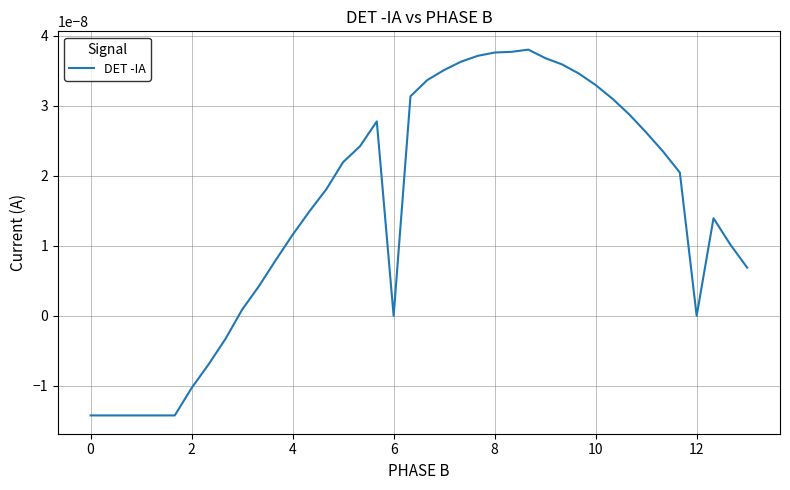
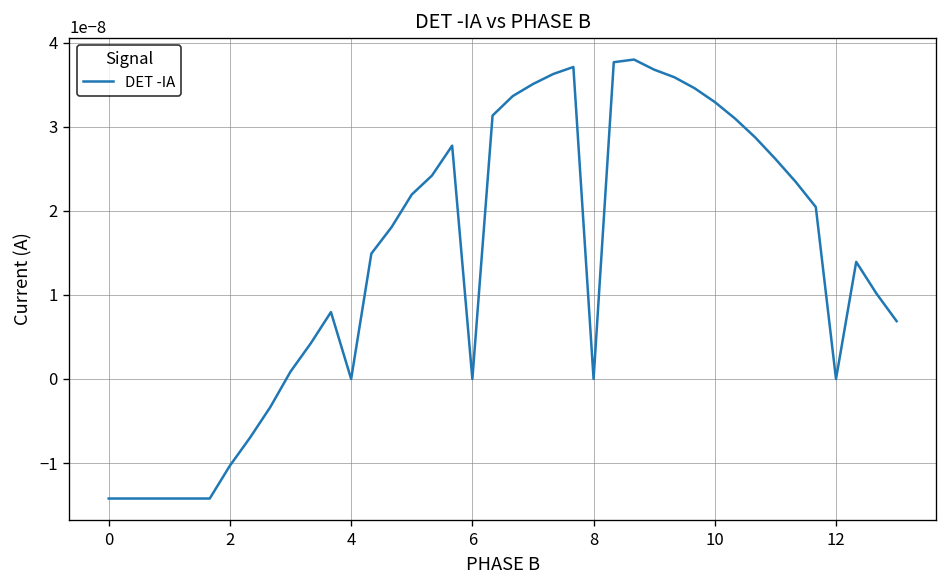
  {
    "0": -0.000000014,
    "2": -0.00000001,
-   "4": 0.00000001,
+   "4": 0.00000000,
    "6": 0.00000000,
-   "8": 0.00000004,
+   "8": 0.00000000,
    "10": 0.000000033,
    "12": 0.00000000
  }
